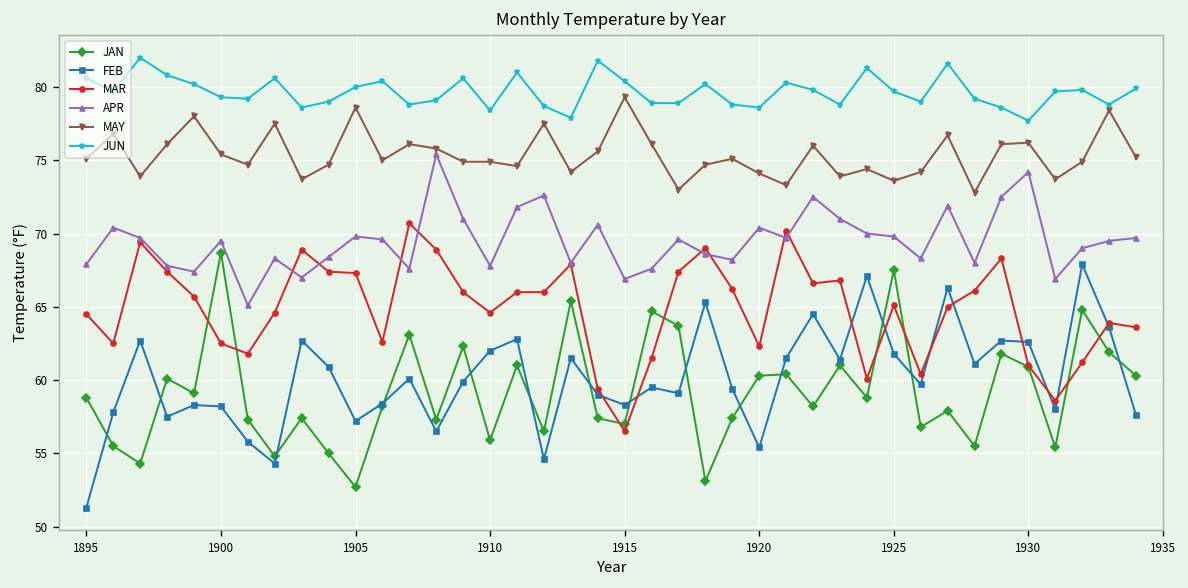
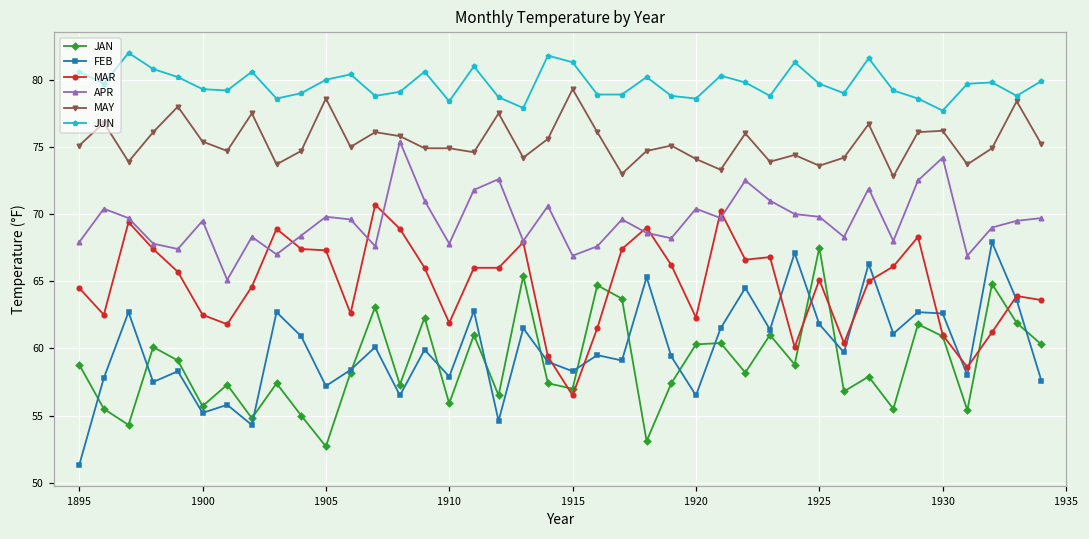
  {
    "JAN": {
      "1895": 58.8,
-     "1900": 68.7,
+     "1900": 55.7,
      "1905": 52.7,
      "1910": 55.9,
      "1915": 57.0,
      "1920": 60.3,
      "1925": 67.5
    },
    "FEB": {
      "1895": 51.3,
-     "1900": 58.2,
+     "1900": 55.2,
      "1905": 57.2,
-     "1910": 62.0,
+     "1910": 57.9,
      "1915": 58.3,
-     "1920": 55.4,
+     "1920": 56.5,
      "1925": 61.8,
      "1930": 62.6
    },
    "MAR": {
      "1895": 64.5,
      "1900": 62.5,
      "1905": 67.3,
-     "1910": 64.6,
+     "1910": 61.9,
      "1915": 56.5,
      "1920": 62.3,
      "1925": 65.1
    },
    "APR": {
      "1895": 67.9,
      "1900": 69.5,
      "1905": 69.8,
      "1910": 67.8,
      "1915": 66.9,
      "1920": 70.4,
      "1925": 69.8,
      "1930": 74.2
    },
    "MAY": {
      "1895": 75.1,
      "1900": 75.4,
      "1905": 78.6,
      "1910": 74.9,
      "1915": 79.3,
      "1920": 74.1,
      "1925": 73.6,
      "1930": 76.2
    },
    "JUN": {
      "1900": 79.3,
      "1905": 80.0,
      "1910": 78.4,
-     "1915": 80.4,
+     "1915": 81.3,
      "1920": 78.6,
      "1925": 79.7,
      "1930": 77.7
    }
  }
